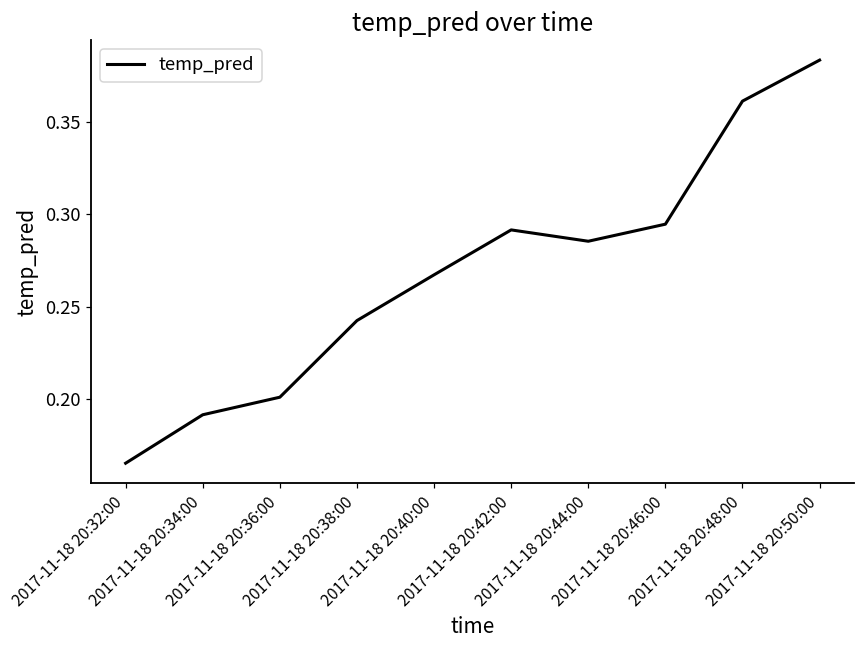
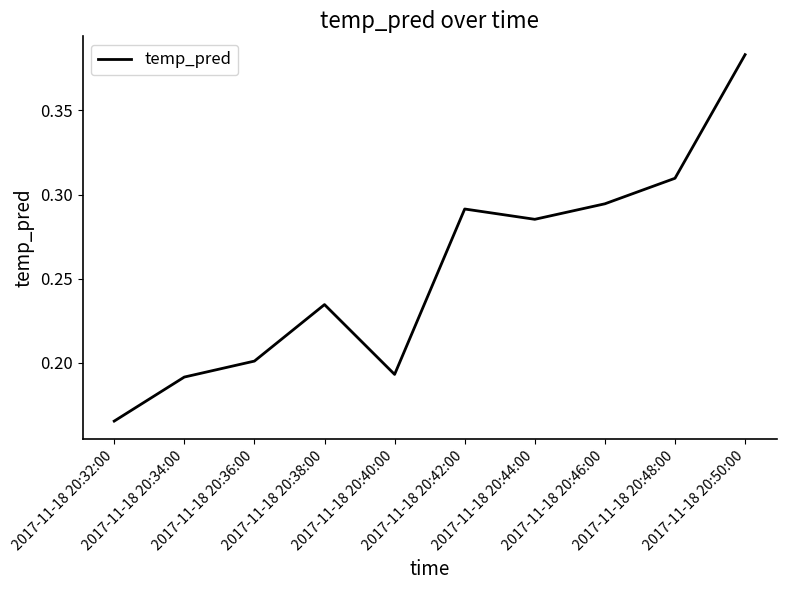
  {
    "2017-11-18 20:32:00": 0.165,
    "2017-11-18 20:34:00": 0.192,
    "2017-11-18 20:36:00": 0.201,
-   "2017-11-18 20:38:00": 0.243,
-   "2017-11-18 20:40:00": 0.267,
+   "2017-11-18 20:38:00": 0.235,
+   "2017-11-18 20:40:00": 0.193,
    "2017-11-18 20:42:00": 0.291,
    "2017-11-18 20:44:00": 0.285,
    "2017-11-18 20:46:00": 0.295,
-   "2017-11-18 20:48:00": 0.361,
+   "2017-11-18 20:48:00": 0.310,
    "2017-11-18 20:50:00": 0.383
  }
